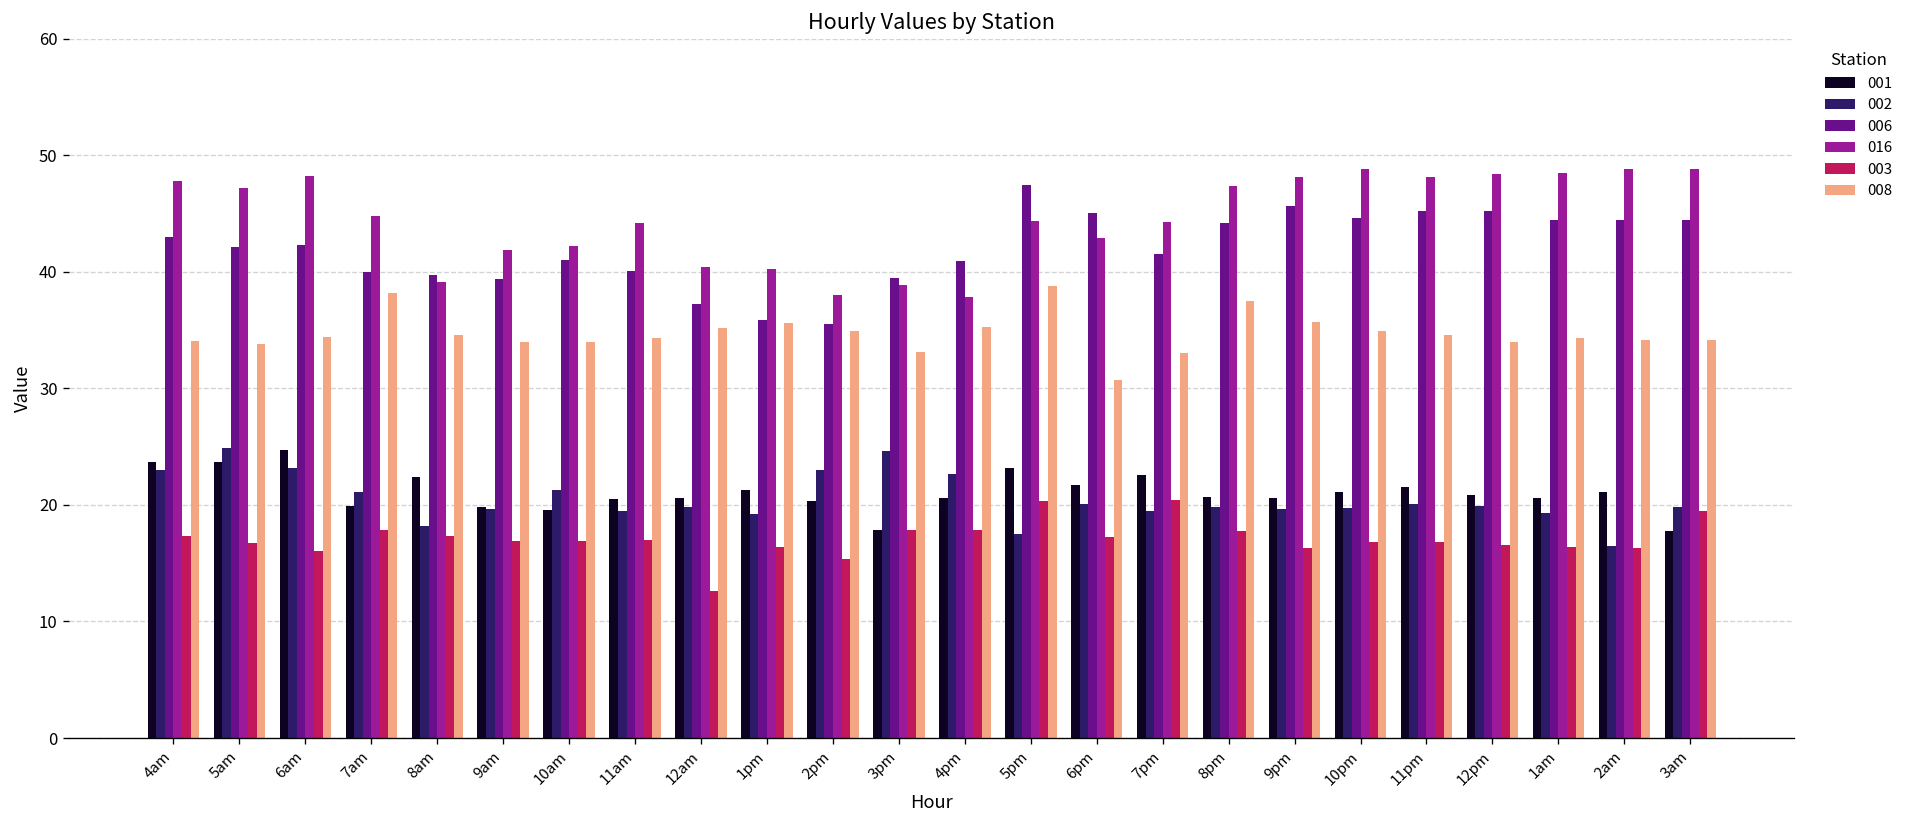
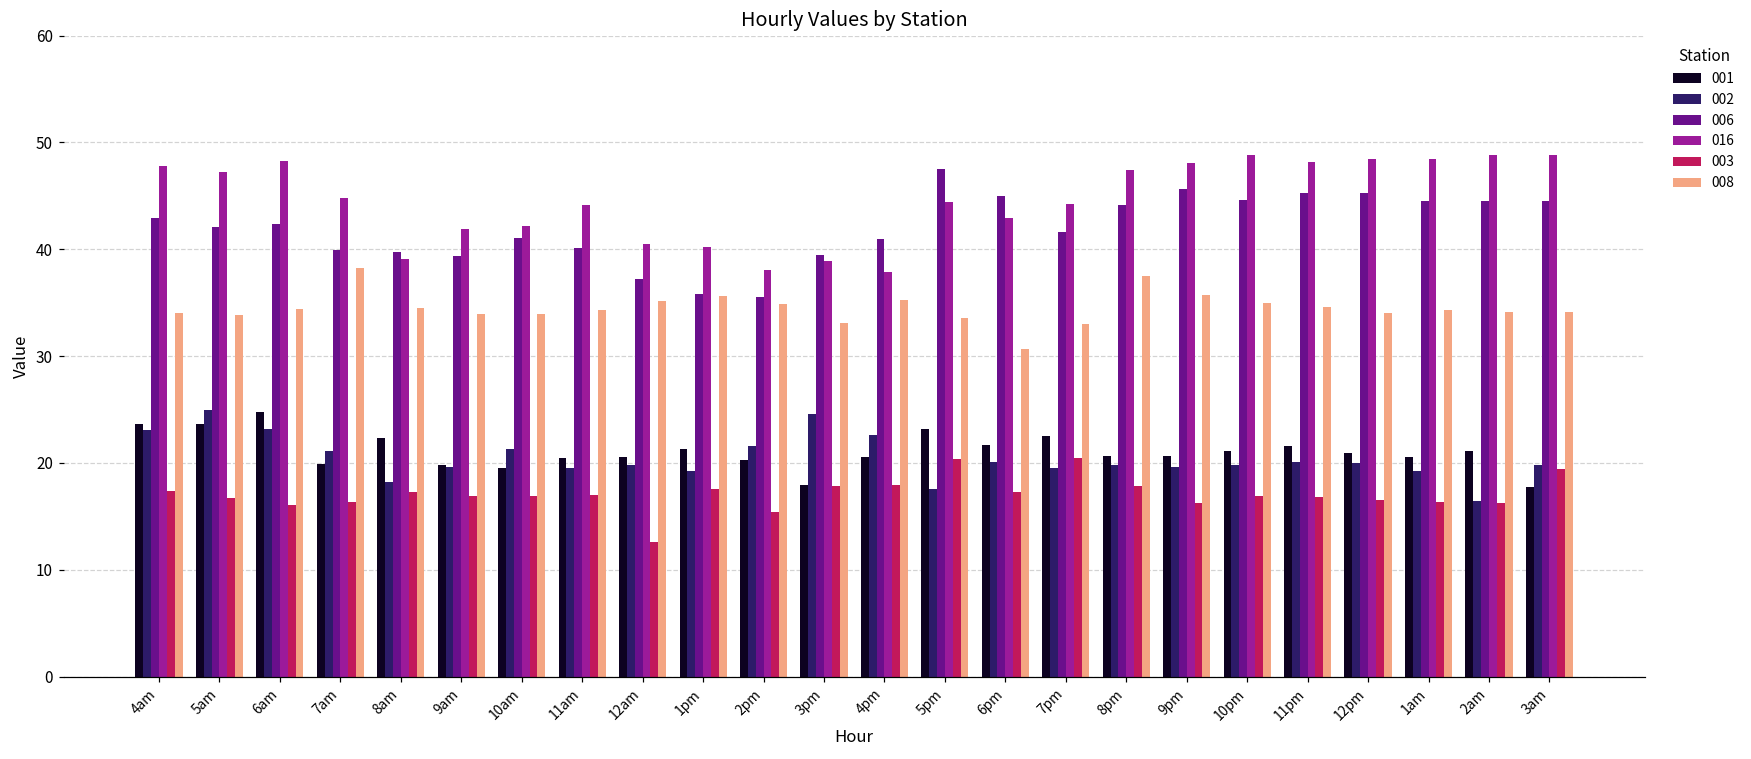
  {
    "001": {
      "4am": 24,
      "5am": 24,
      "6am": 25,
      "7am": 20,
      "8am": 22,
      "9am": 20,
      "10am": 20,
      "11am": 20,
      "12am": 21,
      "1pm": 21,
      "2pm": 20,
      "3pm": 18,
      "4pm": 21,
      "5pm": 23,
      "6pm": 22,
      "7pm": 23,
      "8pm": 21,
      "9pm": 21,
      "10pm": 21,
      "11pm": 22,
      "12pm": 21,
      "1am": 21,
      "2am": 21,
      "3am": 18
    },
    "002": {
      "4am": 23,
      "5am": 25,
      "6am": 23,
      "7am": 21,
      "8am": 18,
      "9am": 20,
      "10am": 21,
      "11am": 20,
      "12am": 20,
      "1pm": 19,
-     "2pm": 23,
+     "2pm": 22,
      "3pm": 25,
      "4pm": 23,
      "5pm": 18,
      "6pm": 20,
      "7pm": 20,
      "8pm": 20,
      "9pm": 20,
      "10pm": 20,
      "11pm": 20,
      "12pm": 20,
      "1am": 19,
      "2am": 16,
      "3am": 20
    },
    "003": {
      "4am": 17,
      "5am": 17,
      "6am": 16,
-     "7am": 18,
+     "7am": 16,
      "8am": 17,
      "9am": 17,
      "10am": 17,
      "11am": 17,
      "12am": 13,
-     "1pm": 16,
+     "1pm": 18,
      "2pm": 15,
      "3pm": 18,
      "4pm": 18,
      "5pm": 20,
      "6pm": 17,
      "7pm": 20,
      "8pm": 18,
      "9pm": 16,
      "10pm": 17,
      "11pm": 17,
      "12pm": 17,
      "1am": 16,
      "2am": 16,
      "3am": 19
    },
    "008": {
      "4am": 34,
      "5am": 34,
      "6am": 34,
      "7am": 38,
      "8am": 35,
      "9am": 34,
      "10am": 34,
      "11am": 34,
      "12am": 35,
      "1pm": 36,
      "2pm": 35,
      "3pm": 33,
      "4pm": 35,
-     "5pm": 39,
+     "5pm": 34,
      "6pm": 31,
      "7pm": 33,
      "8pm": 38,
      "9pm": 36,
      "10pm": 35,
      "11pm": 35,
      "12pm": 34,
      "1am": 34,
      "2am": 34,
      "3am": 34
    }
  }
